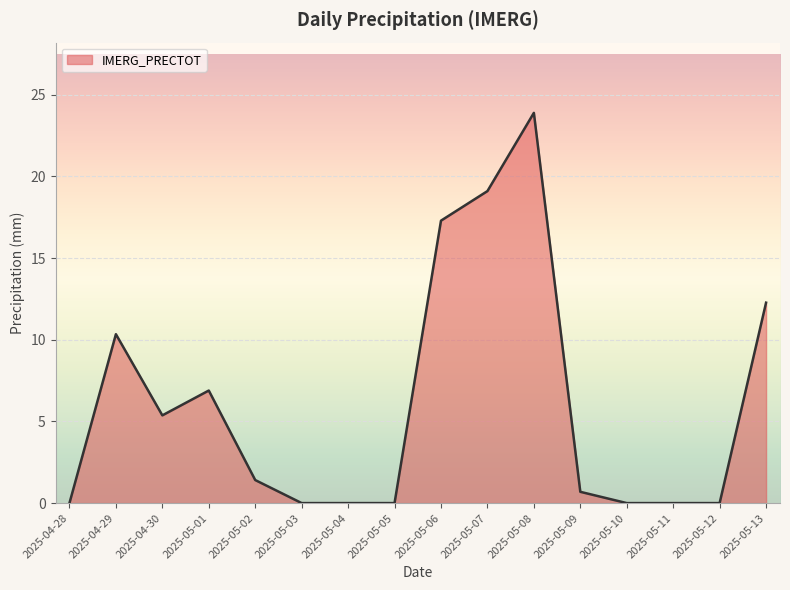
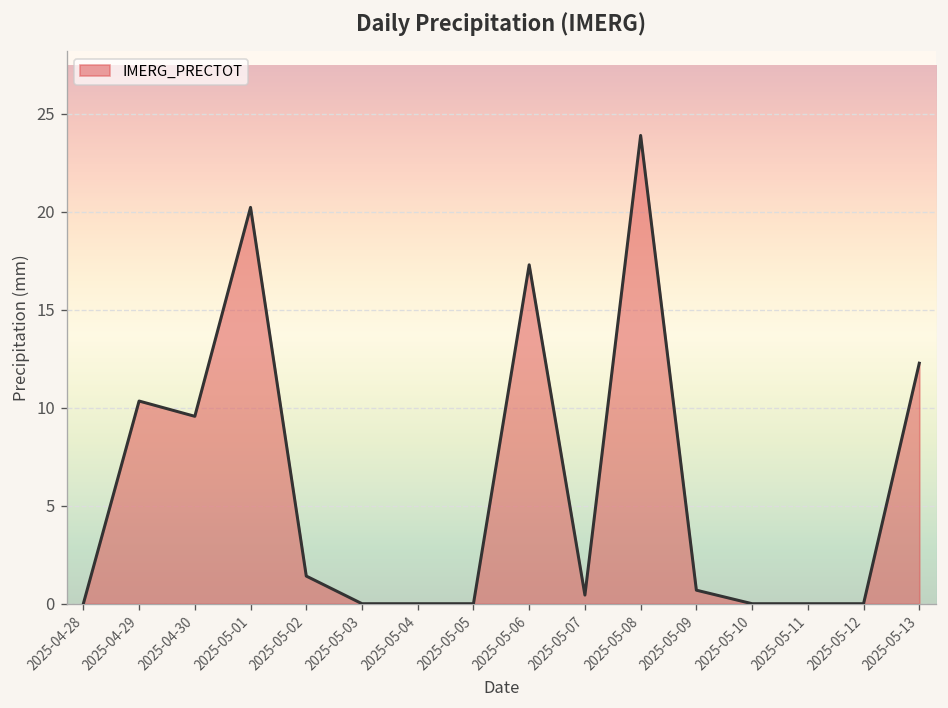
  {
    "2025-04-28": 0.0,
    "2025-04-29": 10.3,
-   "2025-04-30": 5.4,
-   "2025-05-01": 6.9,
+   "2025-04-30": 9.6,
+   "2025-05-01": 20.2,
    "2025-05-02": 1.4,
    "2025-05-03": 0.0,
    "2025-05-04": 0.0,
    "2025-05-05": 0.0,
    "2025-05-06": 17.3,
-   "2025-05-07": 19.1,
+   "2025-05-07": 0.4,
    "2025-05-08": 23.9,
    "2025-05-09": 0.7,
    "2025-05-10": 0.0,
    "2025-05-11": 0.0,
    "2025-05-12": 0.0,
    "2025-05-13": 12.3
  }
